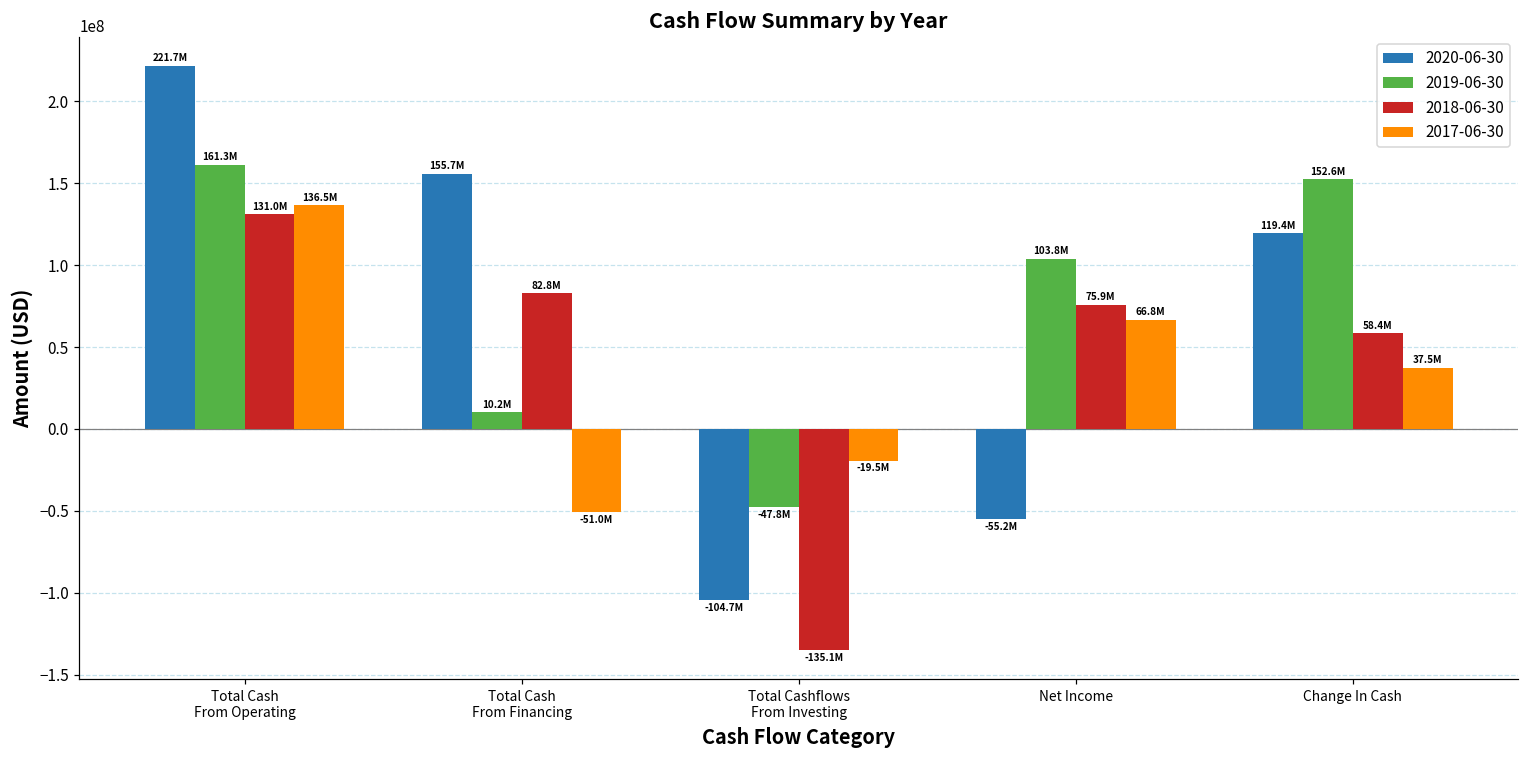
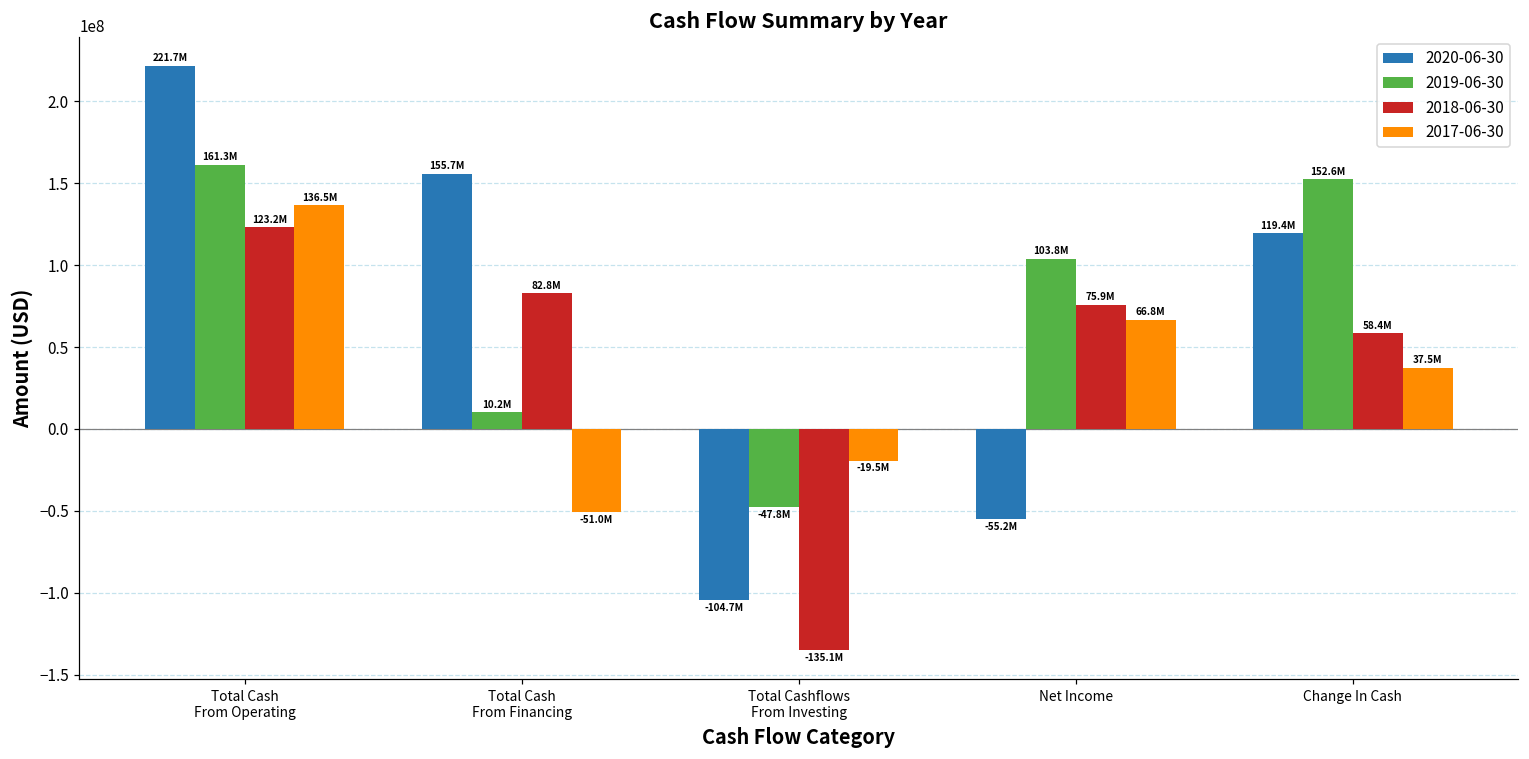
  {
    "2020-06-30": {
      "Total Cash From Operating": "221.7M",
      "Total Cash From Financing": "155.7M",
      "Total Cashflows From Investing": "-104.7M",
      "Net Income": "-55.2M",
      "Change In Cash": "119.4M"
    },
    "2019-06-30": {
      "Total Cash From Operating": "161.3M",
      "Total Cash From Financing": "10.2M",
      "Total Cashflows From Investing": "-47.8M",
      "Net Income": "103.8M",
      "Change In Cash": "152.6M"
    },
    "2018-06-30": {
-     "Total Cash From Operating": "131.0M",
+     "Total Cash From Operating": "123.2M",
      "Total Cash From Financing": "82.8M",
      "Total Cashflows From Investing": "-135.1M",
      "Net Income": "75.9M",
      "Change In Cash": "58.4M"
    },
    "2017-06-30": {
      "Total Cash From Operating": "136.5M",
      "Total Cash From Financing": "-51.0M",
      "Total Cashflows From Investing": "-19.5M",
      "Net Income": "66.8M",
      "Change In Cash": "37.5M"
    }
  }
